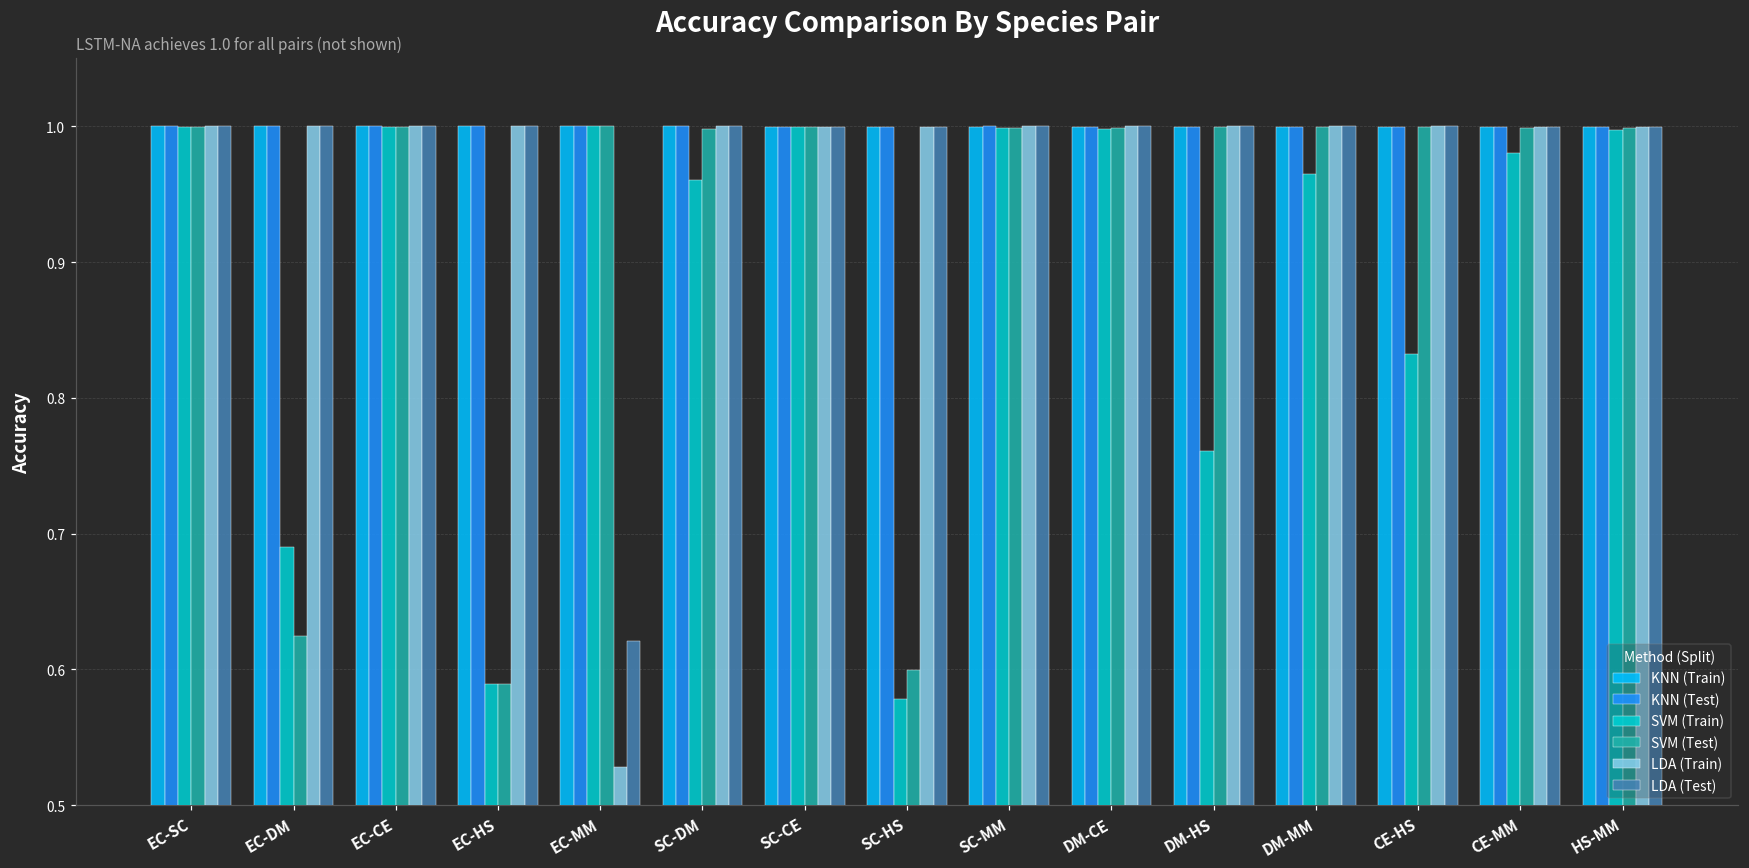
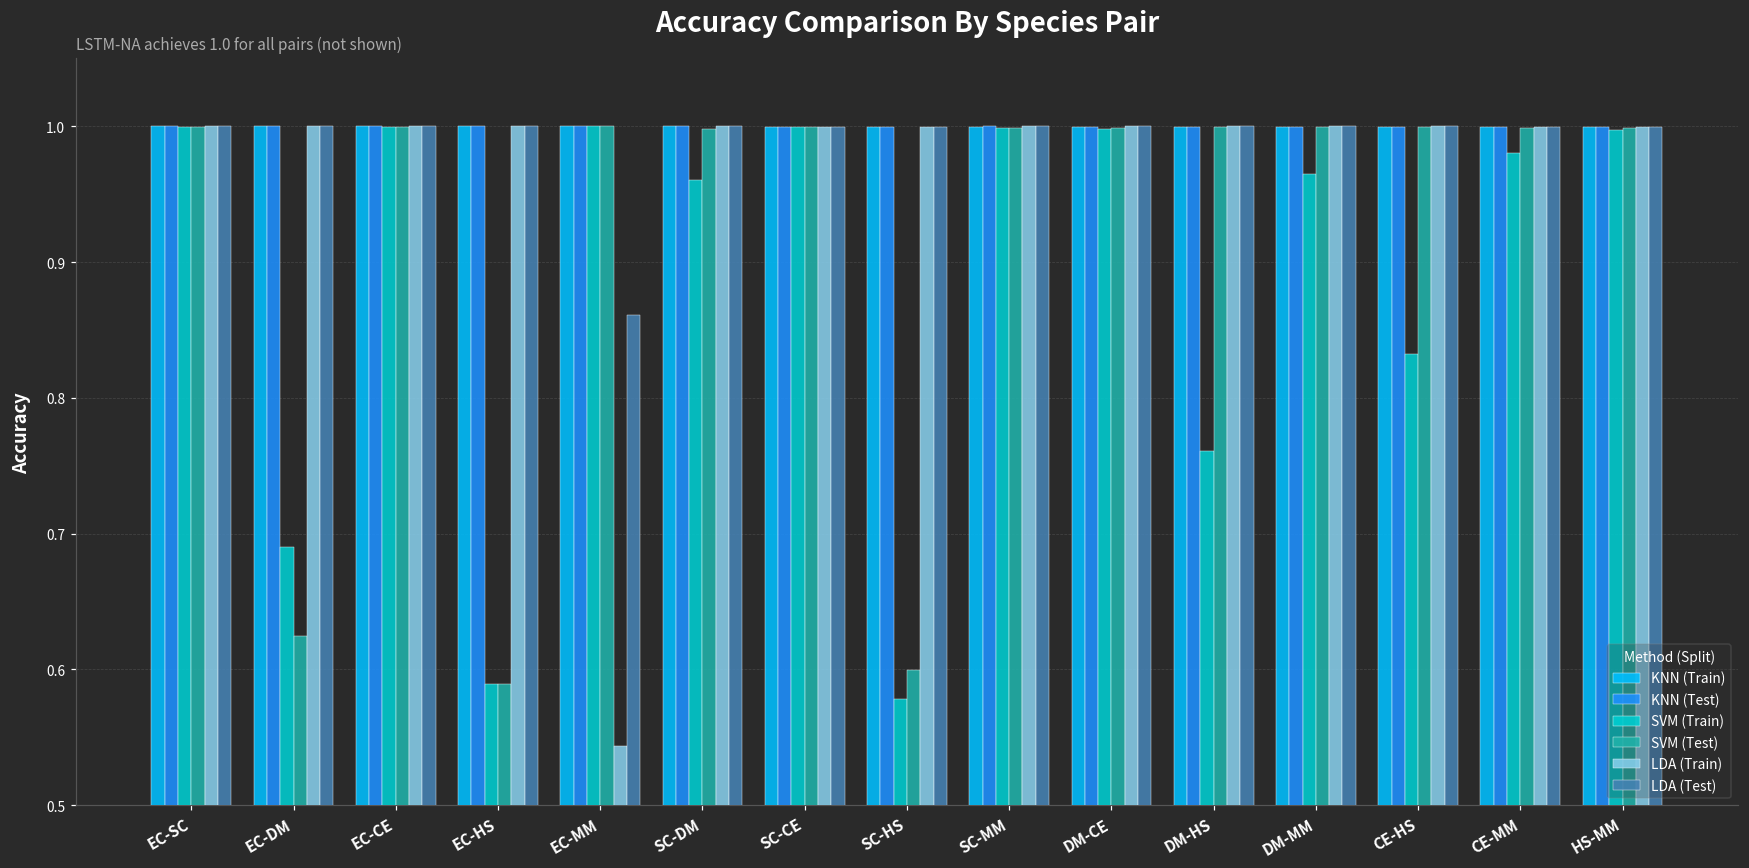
  {
    "LDA (Train)": {
      "EC-SC": 1.000,
      "EC-DM": 1.000,
      "EC-CE": 1.000,
      "EC-HS": 1.000,
-     "EC-MM": 0.528,
+     "EC-MM": 0.543,
      "SC-DM": 1.000,
      "SC-CE": 1.000,
      "SC-HS": 1.000,
      "SC-MM": 1.000,
      "DM-CE": 1.000,
      "DM-HS": 1.000,
      "DM-MM": 1.000,
      "CE-HS": 1.000,
      "CE-MM": 1.000,
      "HS-MM": 1.000
    },
    "LDA (Test)": {
      "EC-SC": 1.000,
      "EC-DM": 1.000,
      "EC-CE": 1.000,
      "EC-HS": 1.000,
-     "EC-MM": 0.621,
+     "EC-MM": 0.861,
      "SC-DM": 1.000,
      "SC-CE": 1.000,
      "SC-HS": 1.000,
      "SC-MM": 1.000,
      "DM-CE": 1.000,
      "DM-HS": 1.000,
      "DM-MM": 1.000,
      "CE-HS": 1.000,
      "CE-MM": 1.000,
      "HS-MM": 1.000
    }
  }
